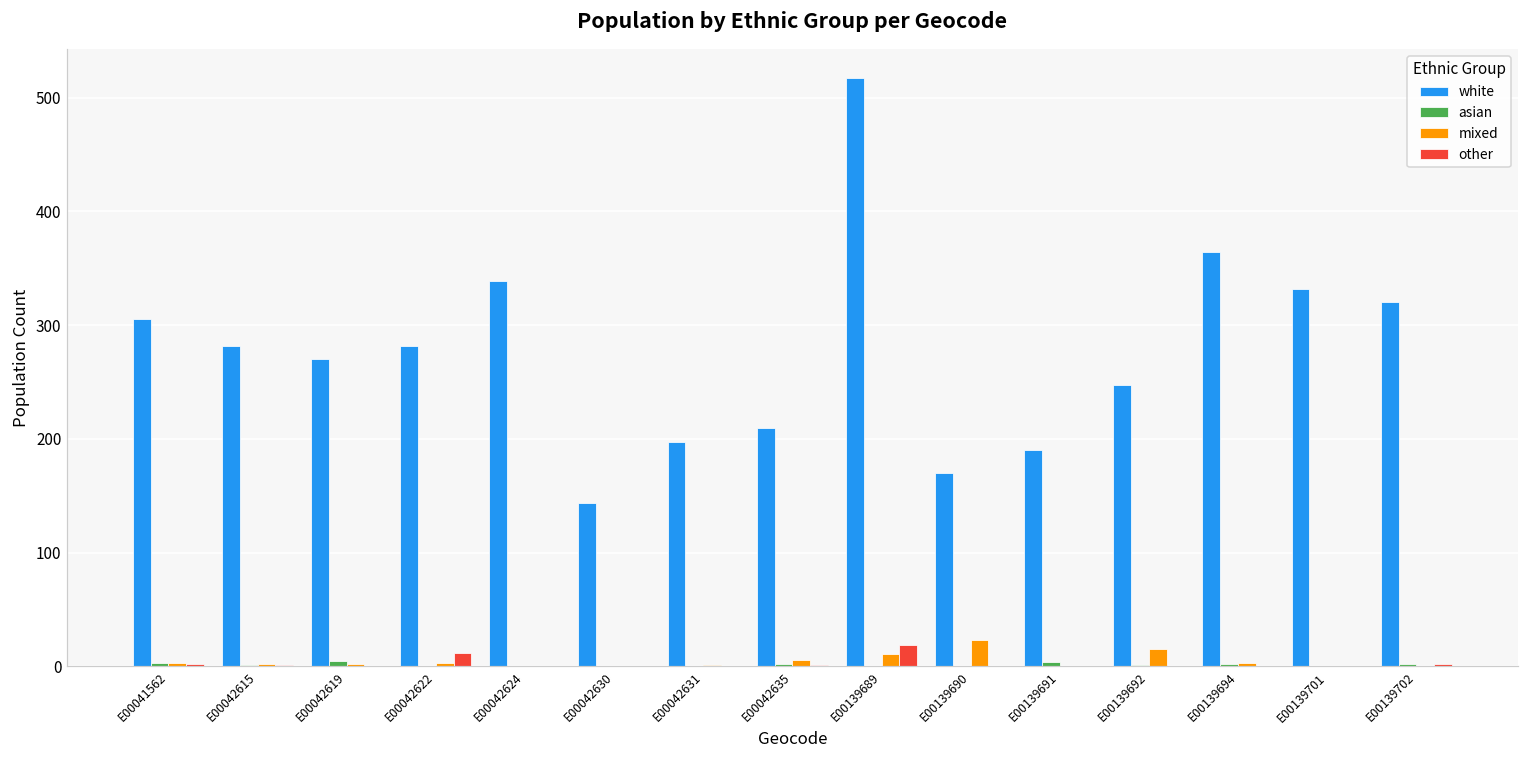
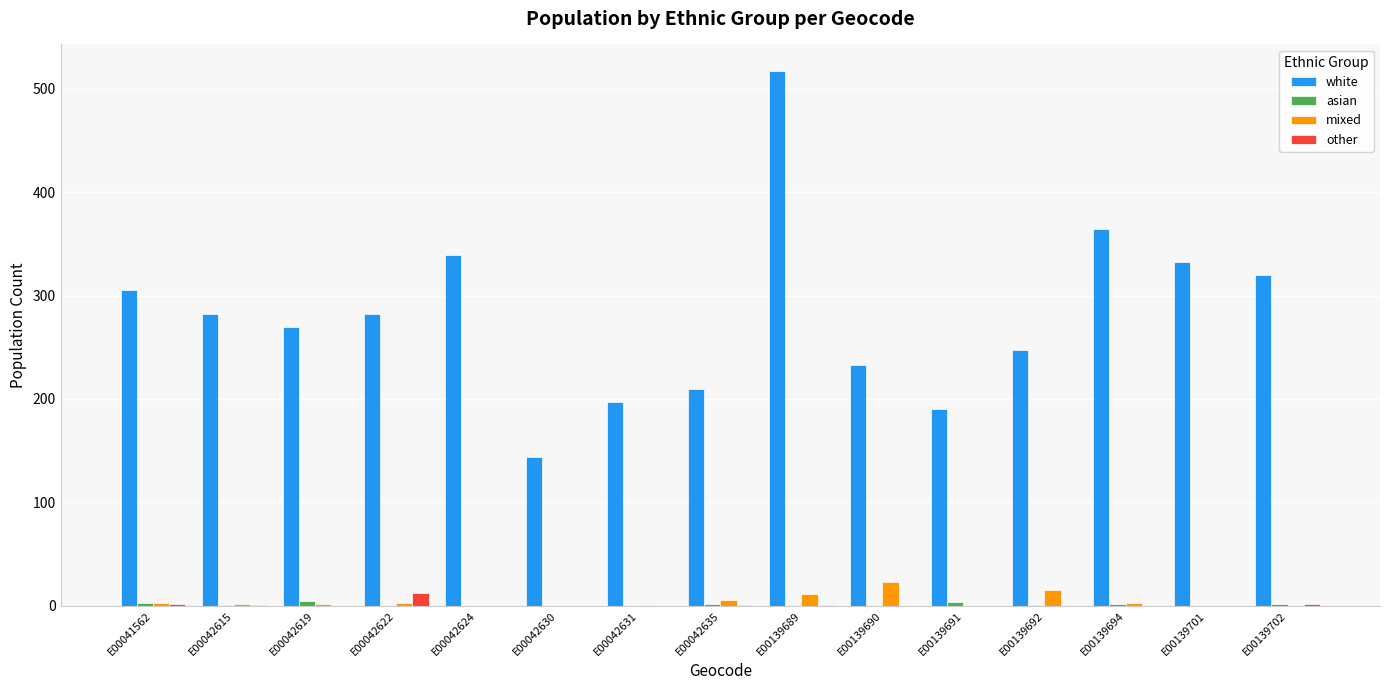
  {
    "white": {
      "E00041562": 305,
      "E00042615": 282,
      "E00042619": 270,
      "E00042622": 282,
      "E00042624": 339,
      "E00042630": 144,
      "E00042631": 197,
      "E00042635": 210,
      "E00139689": 517,
-     "E00139690": 170,
+     "E00139690": 233,
      "E00139691": 190,
      "E00139692": 247,
      "E00139694": 364,
      "E00139701": 332,
      "E00139702": 320
    },
    "asian": {
      "E00041562": 3,
      "E00042619": 5,
      "E00042622": 0,
      "E00042624": 0,
      "E00042630": 0,
      "E00042631": 0,
      "E00139689": 0,
      "E00139690": 0,
      "E00139691": 4,
      "E00139701": 0
    },
    "mixed": {
      "E00041562": 3,
      "E00042622": 3,
      "E00042624": 0,
      "E00042630": 0,
      "E00042635": 6,
      "E00139689": 11,
      "E00139690": 23,
      "E00139691": 0,
      "E00139692": 15,
      "E00139694": 3,
      "E00139701": 0,
      "E00139702": 0
    },
    "other": {
      "E00042619": 0,
      "E00042622": 12,
      "E00042624": 0,
      "E00042630": 0,
      "E00042631": 0,
-     "E00139689": 19,
+     "E00139689": 1,
      "E00139690": 0,
      "E00139691": 0,
      "E00139692": 0,
      "E00139694": 0,
      "E00139701": 0
    }
  }
